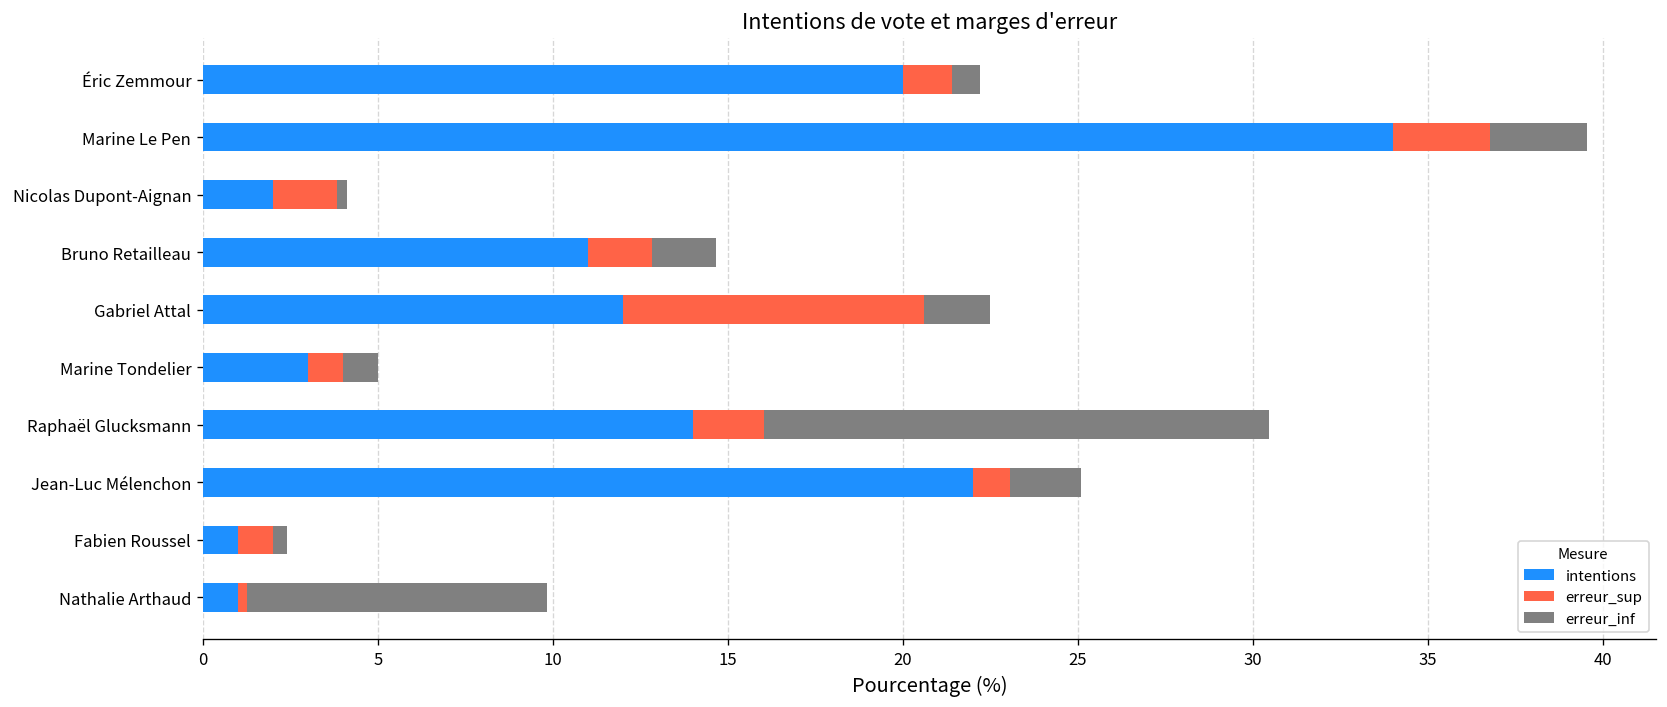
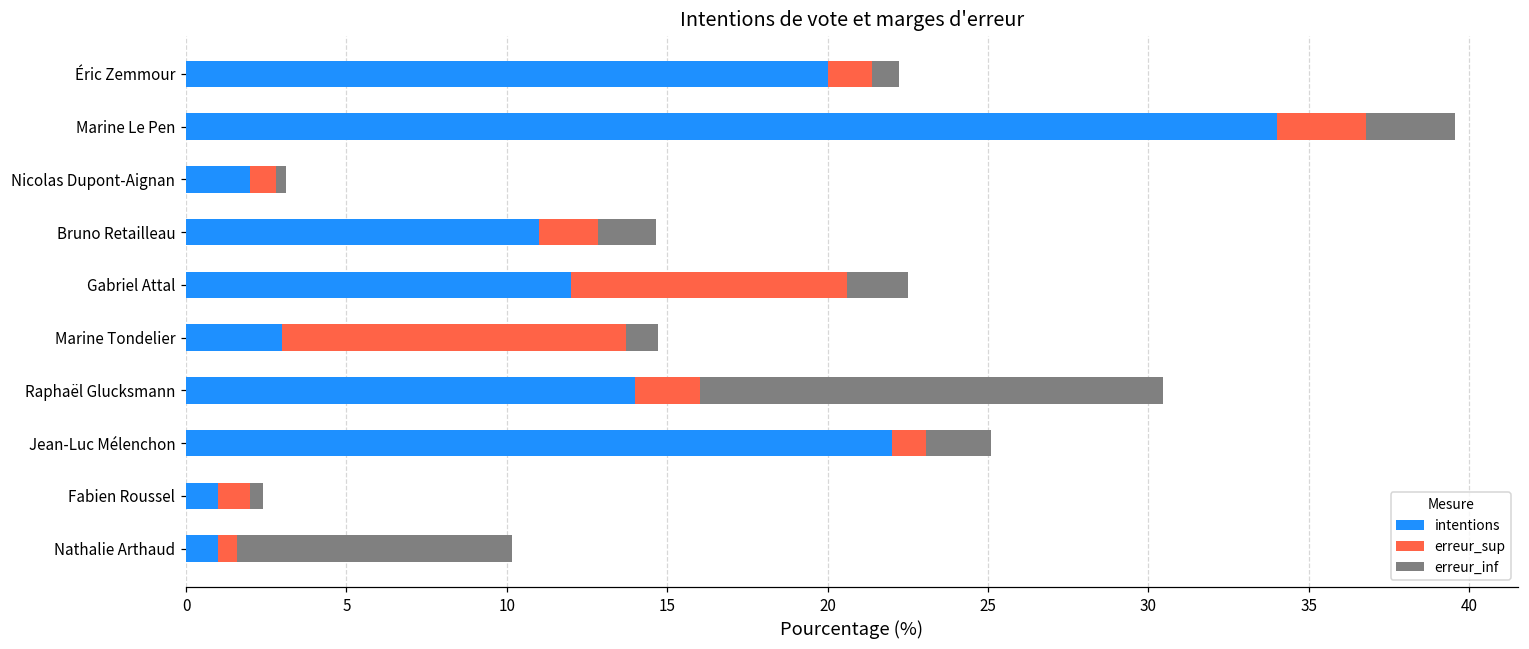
  {
    "intentions": {
      "Éric Zemmour": 20.0,
      "Marine Le Pen": 34.0,
      "Nicolas Dupont-Aignan": 2.0,
      "Bruno Retailleau": 11.0,
      "Gabriel Attal": 12.0,
      "Marine Tondelier": 3.0,
      "Raphaël Glucksmann": 14.0,
      "Jean-Luc Mélenchon": 22.0,
      "Fabien Roussel": 1.0,
      "Nathalie Arthaud": 1.0
    },
    "erreur_sup": {
      "Éric Zemmour": 1.4,
      "Marine Le Pen": 2.8,
-     "Nicolas Dupont-Aignan": 1.8,
+     "Nicolas Dupont-Aignan": 0.8,
      "Bruno Retailleau": 1.8,
      "Gabriel Attal": 8.6,
-     "Marine Tondelier": 1.0,
+     "Marine Tondelier": 10.7,
      "Raphaël Glucksmann": 2.0,
      "Jean-Luc Mélenchon": 1.0,
      "Fabien Roussel": 1.0,
-     "Nathalie Arthaud": 0.3
+     "Nathalie Arthaud": 0.6
    },
    "erreur_inf": {
      "Éric Zemmour": 0.8,
      "Marine Le Pen": 2.8,
      "Nicolas Dupont-Aignan": 0.3,
      "Bruno Retailleau": 1.8,
      "Gabriel Attal": 1.9,
      "Marine Tondelier": 1.0,
      "Raphaël Glucksmann": 14.4,
      "Jean-Luc Mélenchon": 2.0,
      "Fabien Roussel": 0.4,
      "Nathalie Arthaud": 8.6
    }
  }
